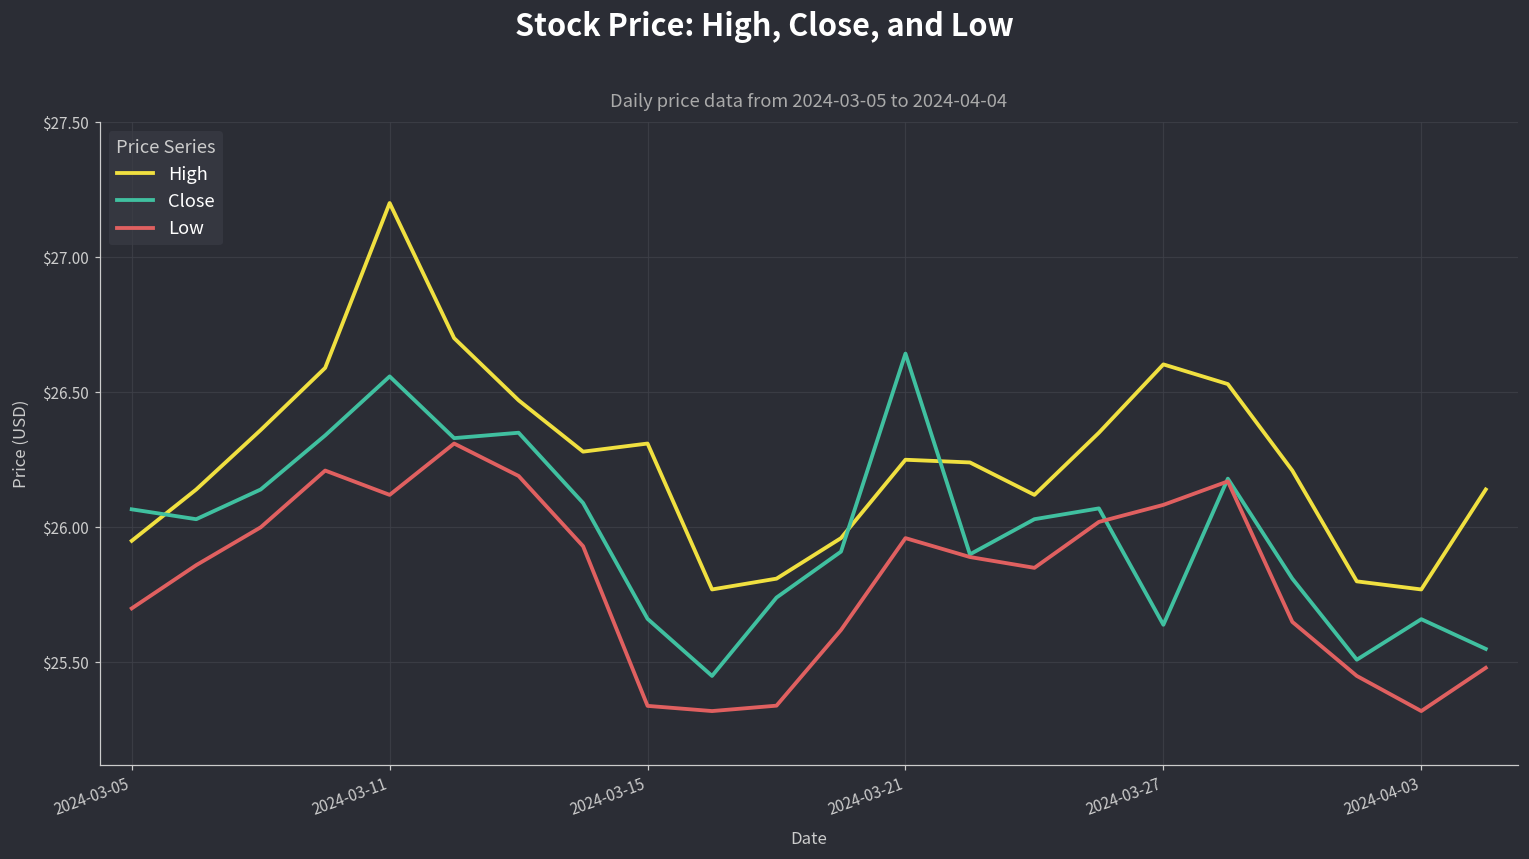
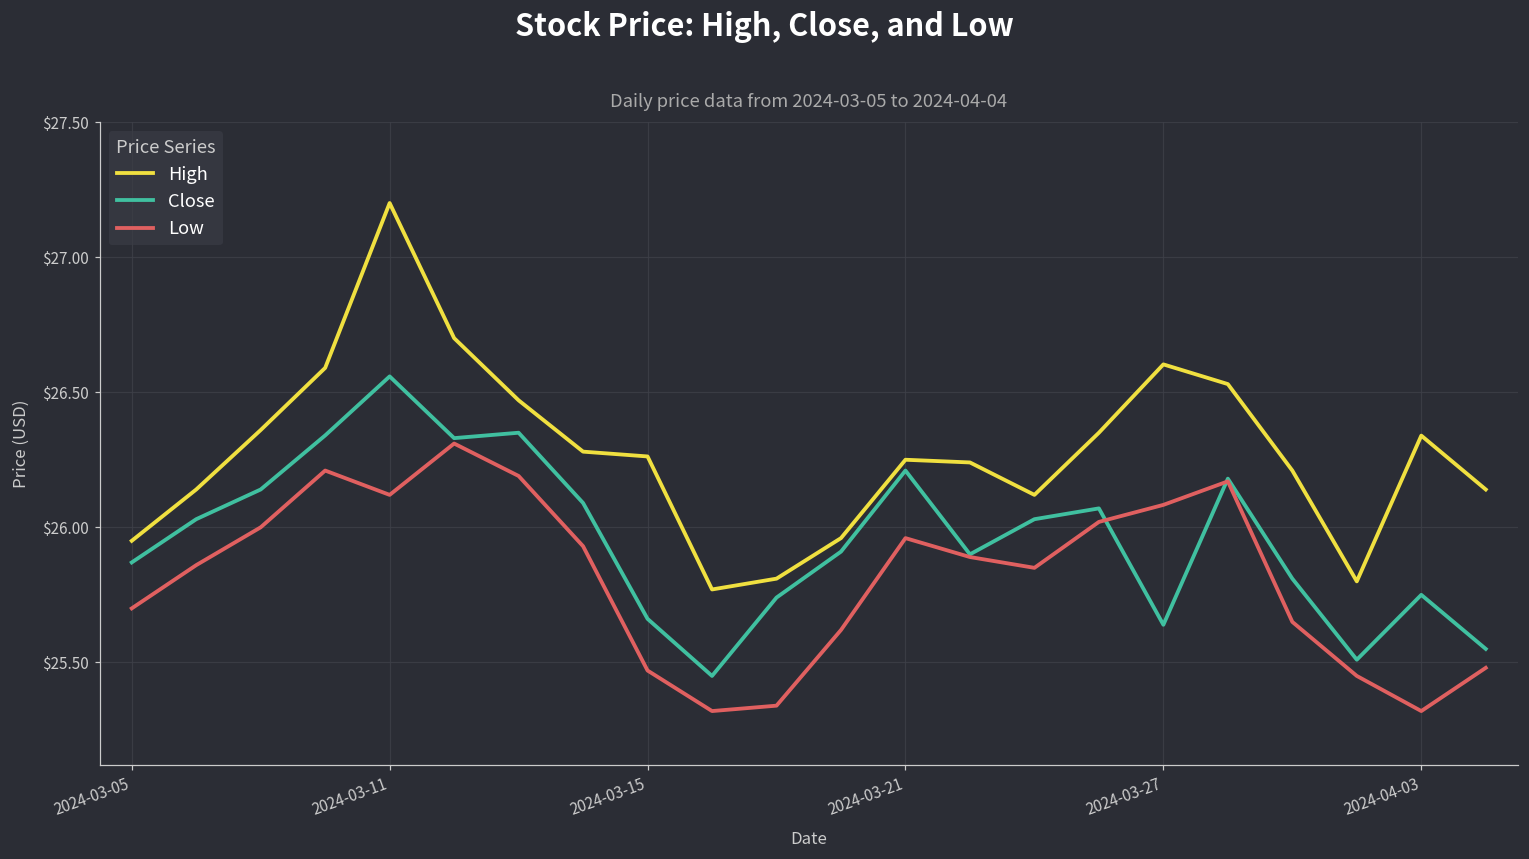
  {
    "High": {
      "2024-03-05": "$25.95",
      "2024-03-11": "$27.20",
-     "2024-03-15": "$26.31",
+     "2024-03-15": "$26.26",
      "2024-03-21": "$26.25",
      "2024-03-27": "$26.60",
-     "2024-04-03": "$25.77"
+     "2024-04-03": "$26.34"
    },
    "Close": {
-     "2024-03-05": "$26.07",
+     "2024-03-05": "$25.87",
      "2024-03-11": "$26.56",
      "2024-03-15": "$25.66",
-     "2024-03-21": "$26.64",
+     "2024-03-21": "$26.21",
      "2024-03-27": "$25.64",
-     "2024-04-03": "$25.66"
+     "2024-04-03": "$25.75"
    },
    "Low": {
      "2024-03-05": "$25.70",
      "2024-03-11": "$26.12",
-     "2024-03-15": "$25.34",
+     "2024-03-15": "$25.47",
      "2024-03-21": "$25.96",
      "2024-03-27": "$26.08",
      "2024-04-03": "$25.32"
    }
  }
